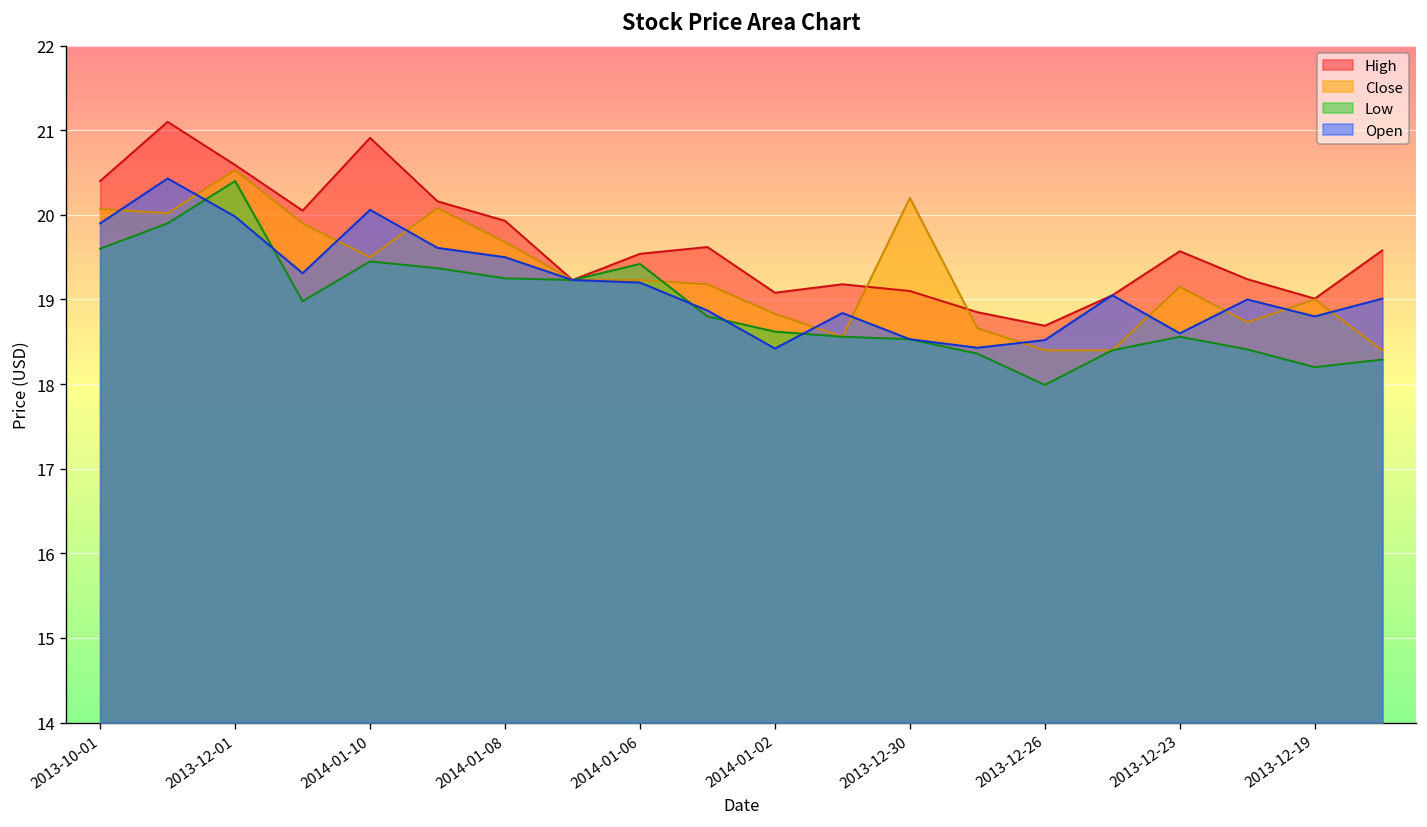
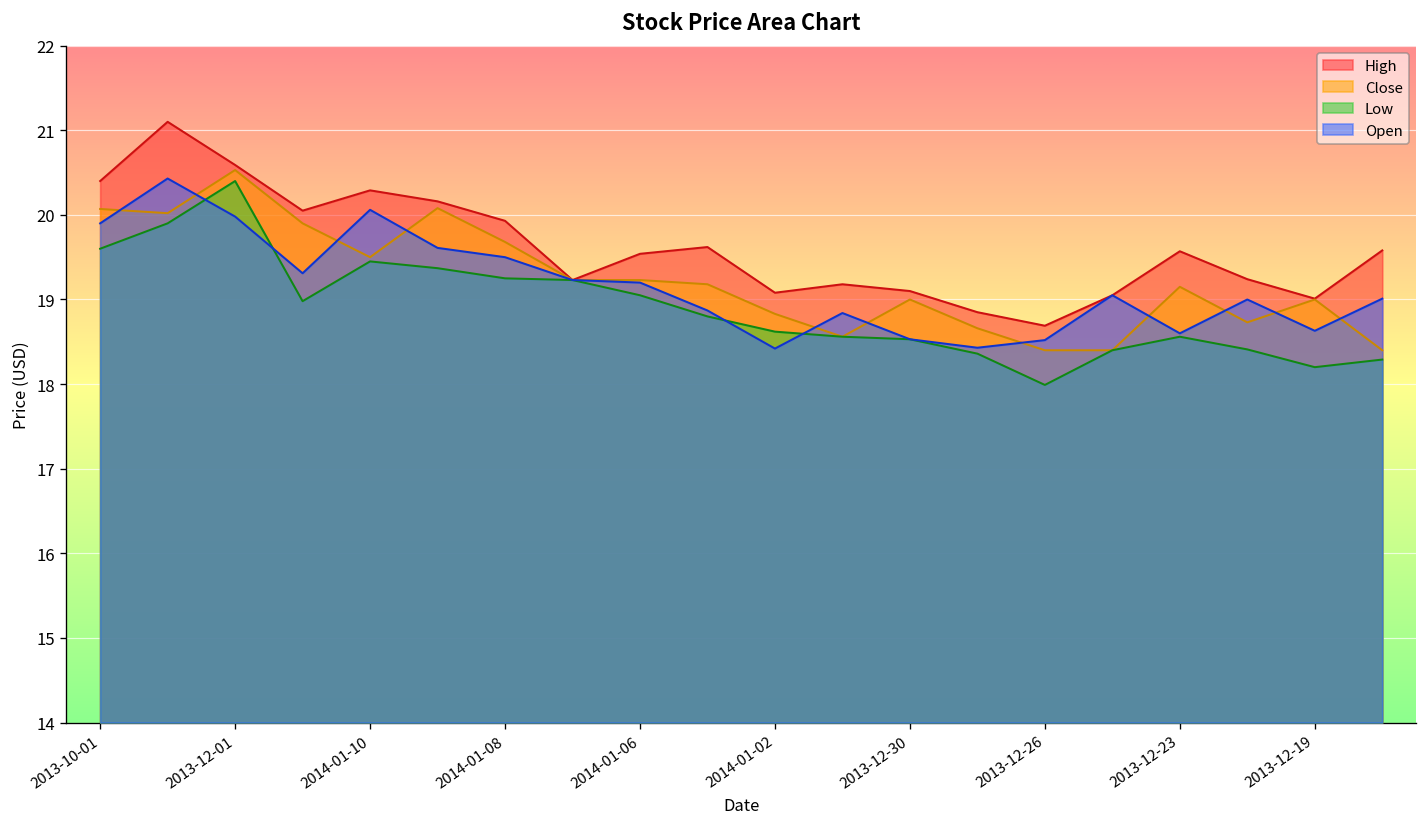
  {
    "High": {
      "2013-10-01": 20.4,
      "2013-12-01": 20.6,
-     "2014-01-10": 20.9,
+     "2014-01-10": 20.3,
      "2014-01-08": 19.9,
      "2014-01-06": 19.5,
      "2014-01-02": 19.1,
      "2013-12-30": 19.1,
      "2013-12-26": 18.7,
      "2013-12-23": 19.6
    },
    "Close": {
      "2013-10-01": 20.1,
      "2013-12-01": 20.5,
      "2014-01-10": 19.5,
      "2014-01-08": 19.7,
      "2014-01-02": 18.8,
-     "2013-12-30": 20.2,
+     "2013-12-30": 19.0,
      "2013-12-26": 18.4,
      "2013-12-23": 19.2
    },
    "Low": {
      "2013-10-01": 19.6,
      "2013-12-01": 20.4,
      "2014-01-10": 19.5,
      "2014-01-08": 19.3,
-     "2014-01-06": 19.4,
+     "2014-01-06": 19.1,
      "2014-01-02": 18.6,
      "2013-12-26": 18.0,
      "2013-12-23": 18.6,
      "2013-12-19": 18.2
    },
    "Open": {
      "2013-10-01": 19.9,
      "2013-12-01": 20.0,
      "2014-01-10": 20.1,
      "2014-01-08": 19.5,
      "2014-01-02": 18.4,
      "2013-12-26": 18.5,
      "2013-12-23": 18.6,
-     "2013-12-19": 18.8
+     "2013-12-19": 18.6
    }
  }
